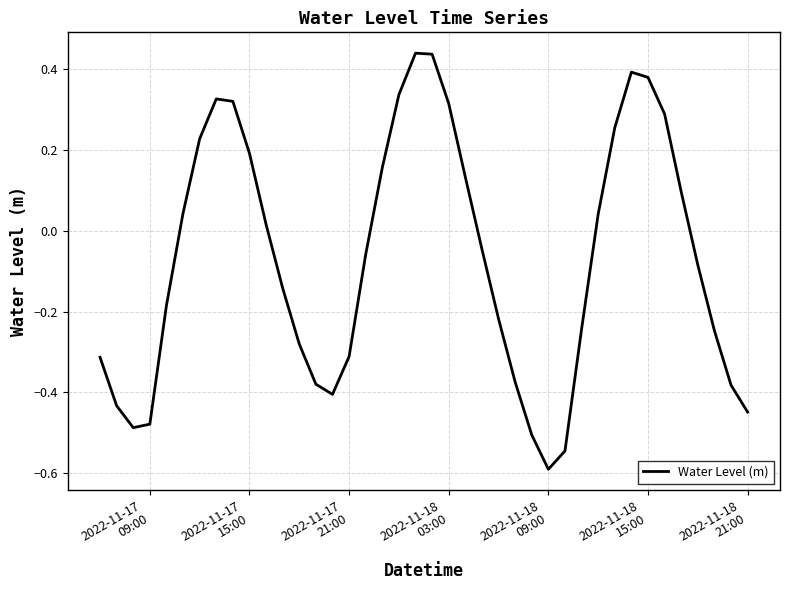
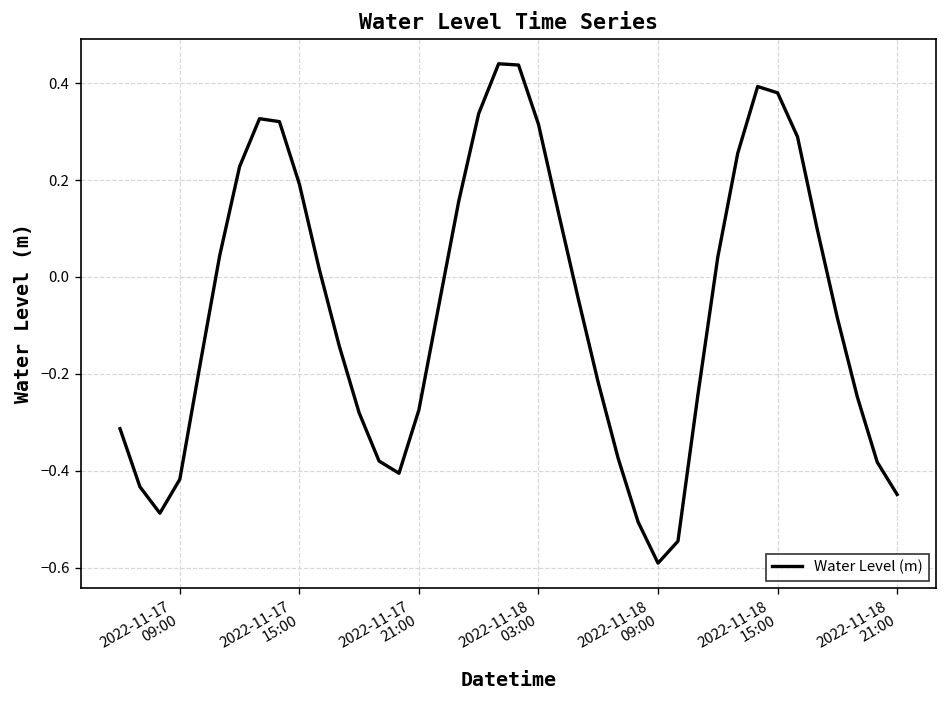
  {
-   "2022-11-17 09:00": -0.48,
+   "2022-11-17 09:00": -0.42,
    "2022-11-17 15:00": 0.19,
-   "2022-11-17 21:00": -0.31,
+   "2022-11-17 21:00": -0.27,
    "2022-11-18 03:00": 0.32,
    "2022-11-18 09:00": -0.59,
    "2022-11-18 15:00": 0.38,
    "2022-11-18 21:00": -0.45
  }
